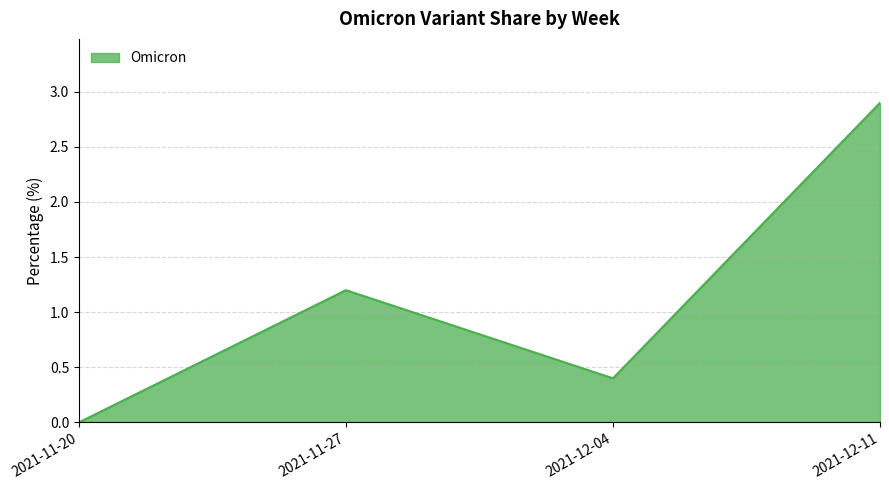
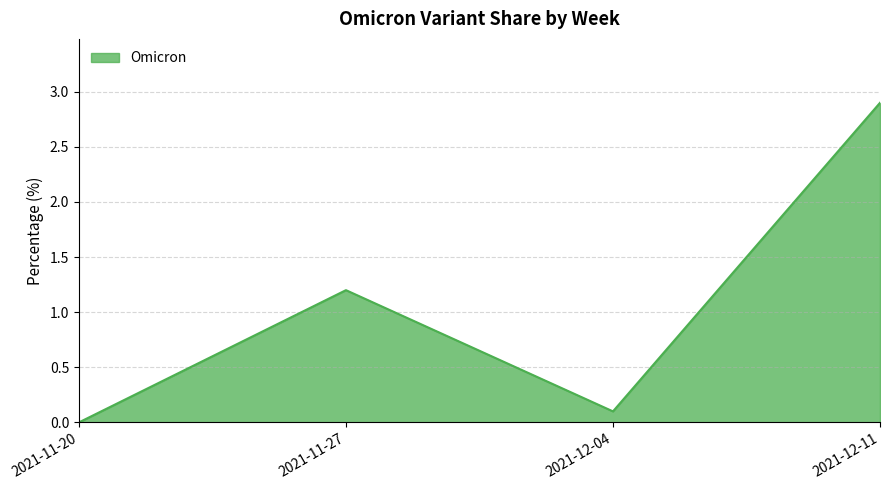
  {
    "2021-11-20": 0.0,
    "2021-11-27": 1.2,
-   "2021-12-04": 0.4,
+   "2021-12-04": 0.1,
    "2021-12-11": 2.9
  }
